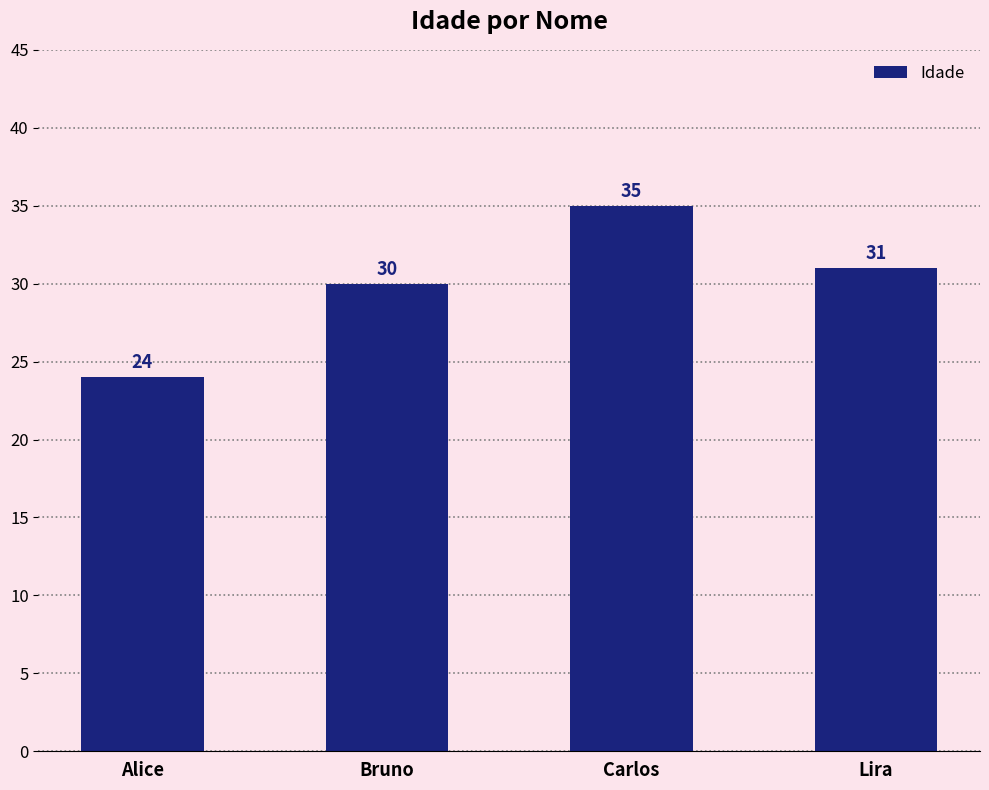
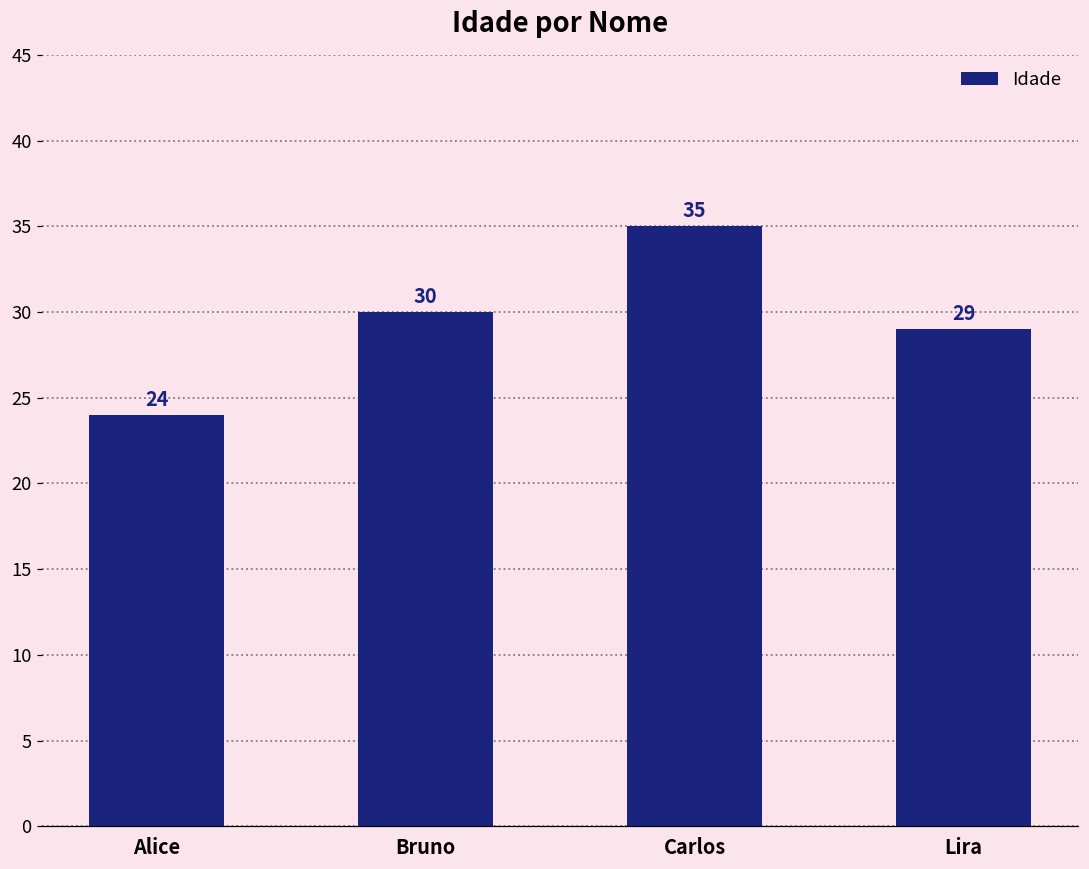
  {
    "Alice": 24,
    "Bruno": 30,
    "Carlos": 35,
-   "Lira": 31
+   "Lira": 29
  }
